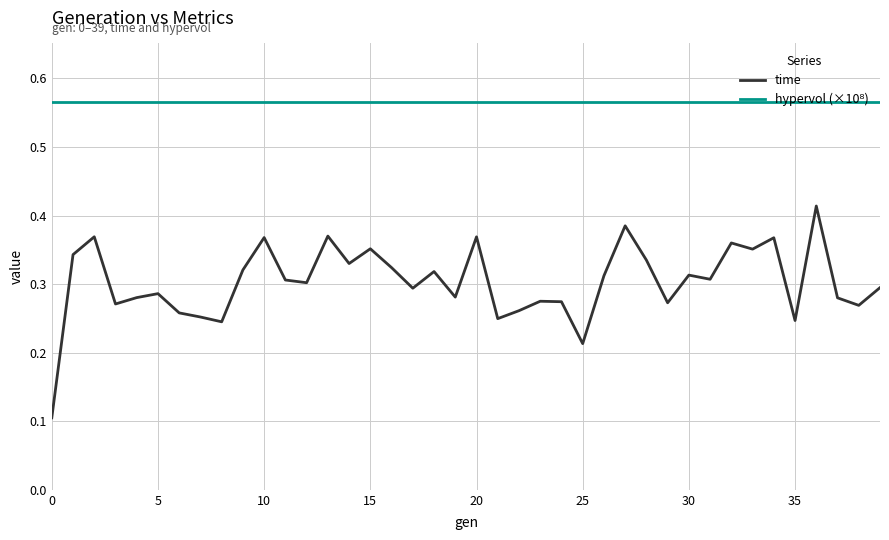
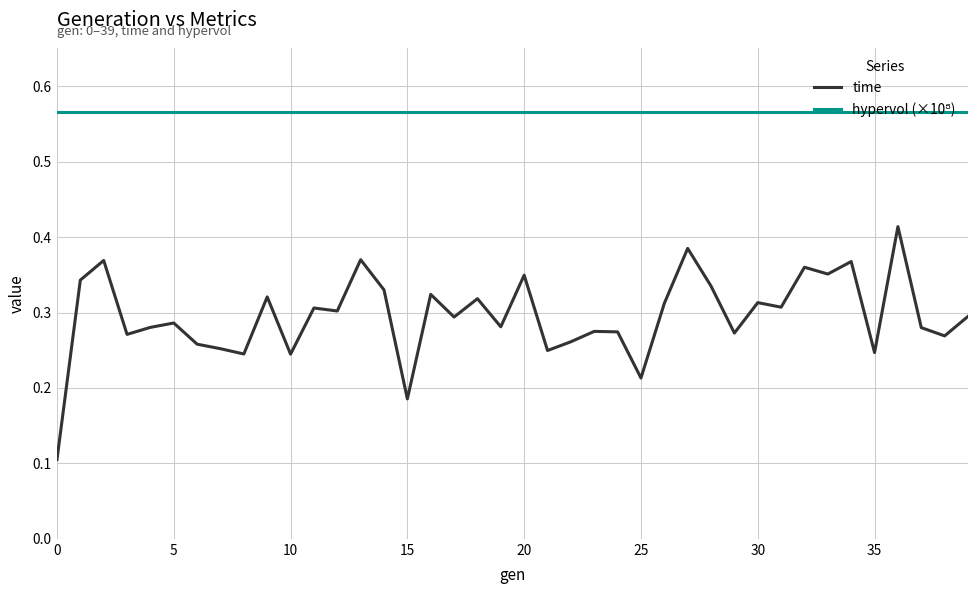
  {
    "time": {
      "0": 0.11,
      "5": 0.29,
-     "10": 0.37,
-     "15": 0.35,
-     "20": 0.37,
+     "10": 0.24,
+     "15": 0.19,
+     "20": 0.35,
      "25": 0.21,
      "30": 0.31,
      "35": 0.25
    },
    "hypervol (×10⁸)": {
      "0": 0.57,
      "5": 0.57,
      "10": 0.57,
      "15": 0.57,
      "20": 0.57,
      "25": 0.57,
      "30": 0.57,
      "35": 0.57
    }
  }
